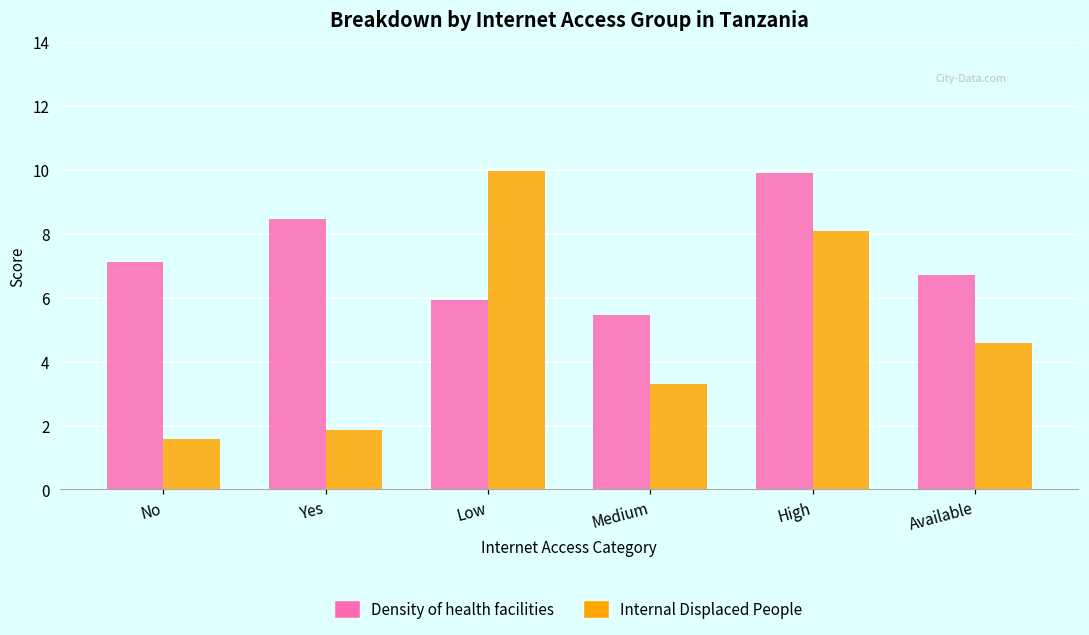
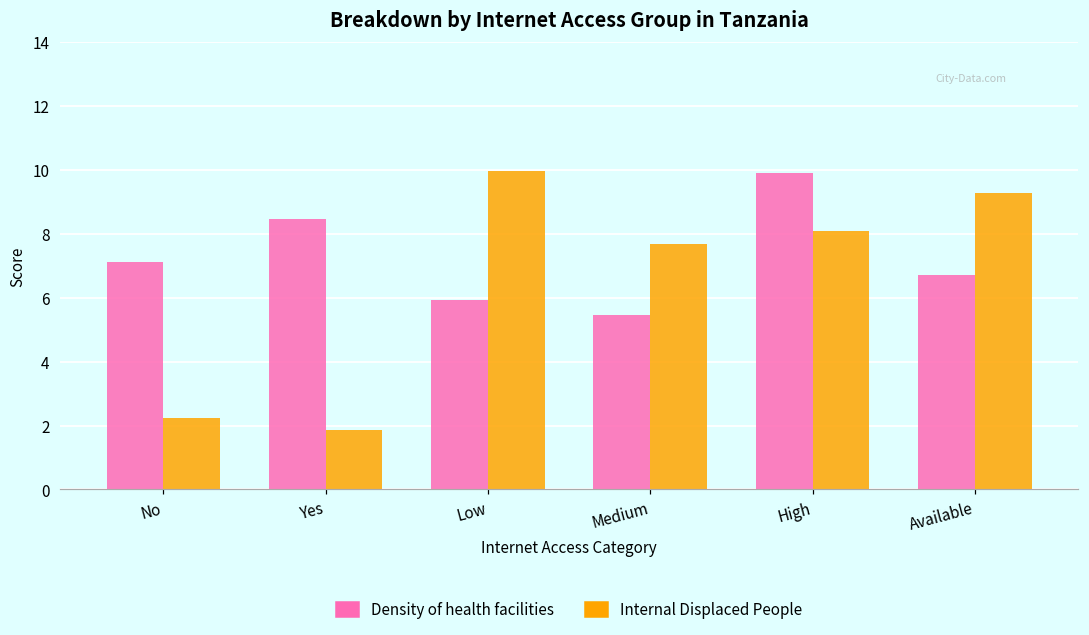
  {
    "Density of health facilities": {
      "No": 7.1,
      "Yes": 8.5,
      "Low": 5.9,
      "Medium": 5.4,
      "High": 9.9,
      "Available": 6.7
    },
    "Internal Displaced People": {
-     "No": 1.6,
+     "No": 2.2,
      "Yes": 1.9,
      "Low": 10.0,
-     "Medium": 3.3,
+     "Medium": 7.7,
      "High": 8.1,
-     "Available": 4.6
+     "Available": 9.3
    }
  }
